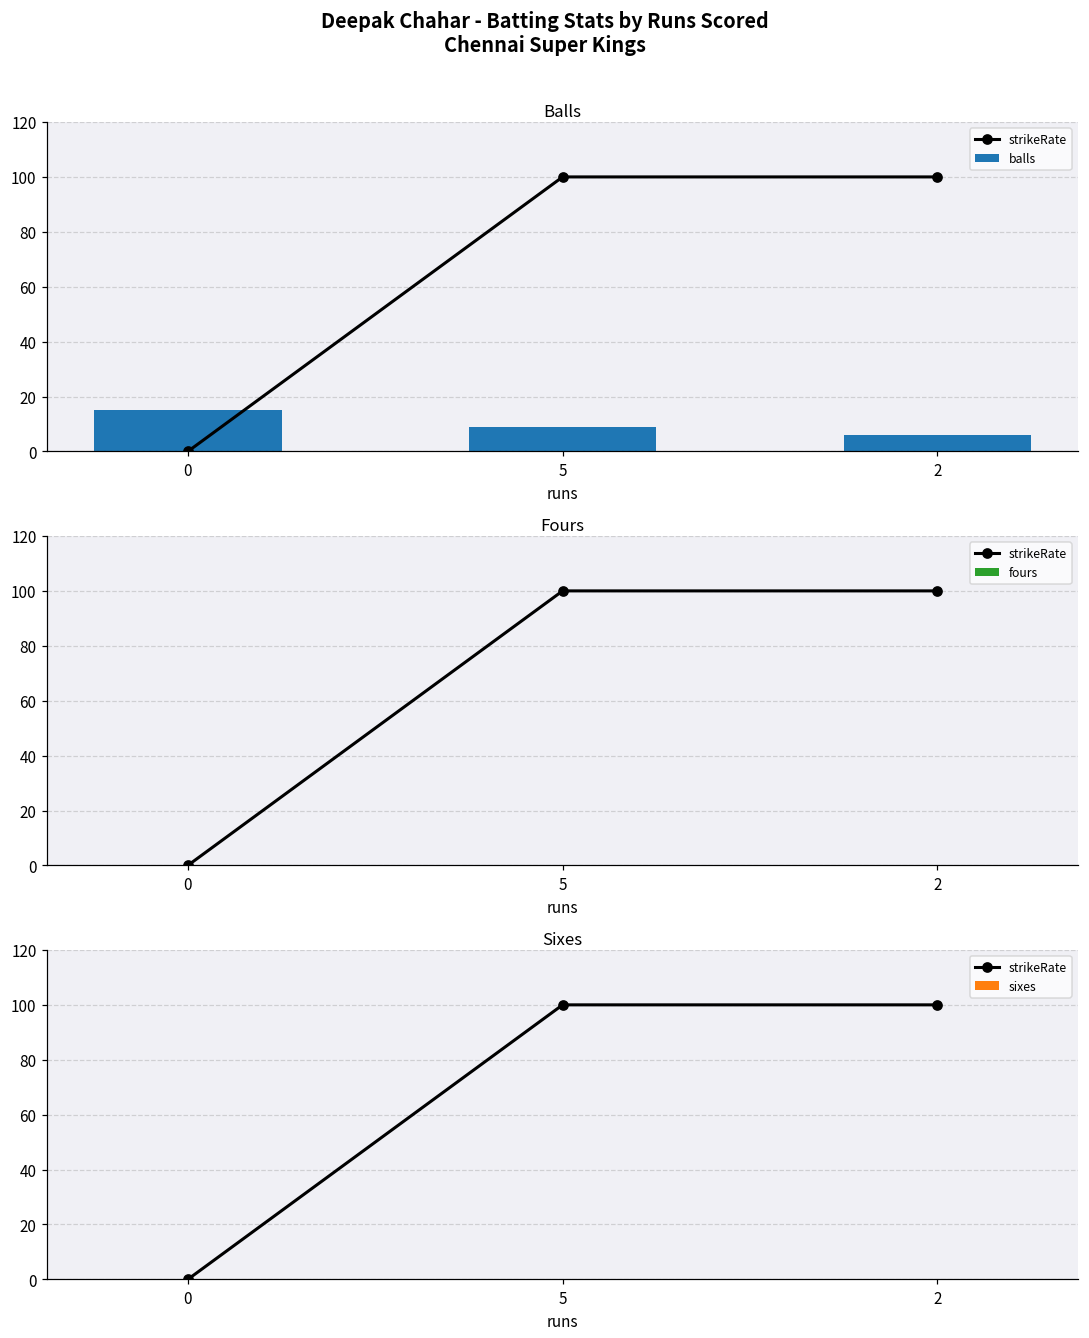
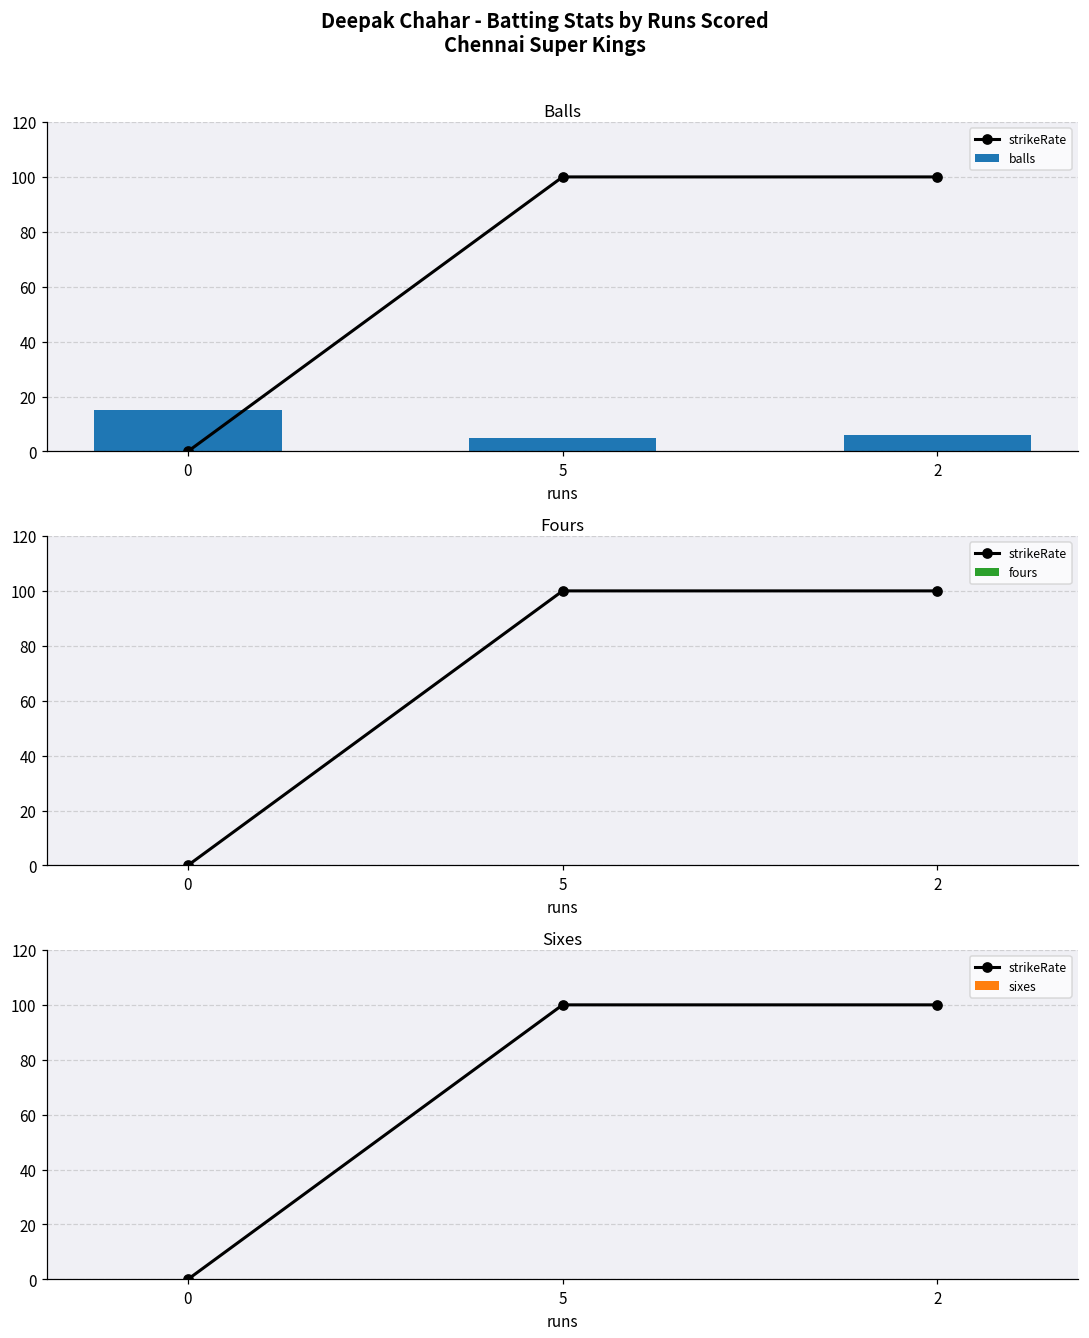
  {
    "Balls": {
      "strikeRate": {
        "0": 0,
        "5": 100,
        "2": 100
      },
      "balls": {
        "0": 15,
-       "5": 9,
+       "5": 5,
        "2": 6
      }
    },
    "Fours": {
      "strikeRate": {
        "0": 0,
        "5": 100,
        "2": 100
      },
      "fours": {
        "0": 0,
        "5": 0,
        "2": 0
      }
    },
    "Sixes": {
      "strikeRate": {
        "0": 0,
        "5": 100,
        "2": 100
      },
      "sixes": {
        "0": 0,
        "5": 0,
        "2": 0
      }
    }
  }
